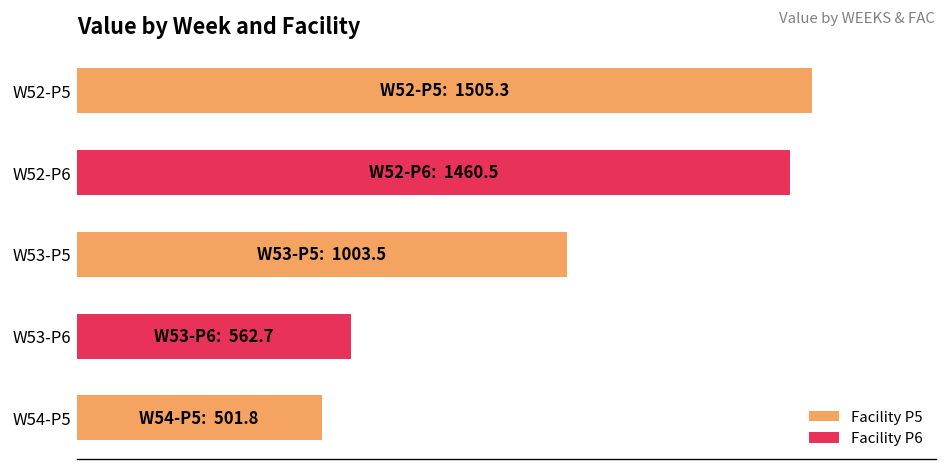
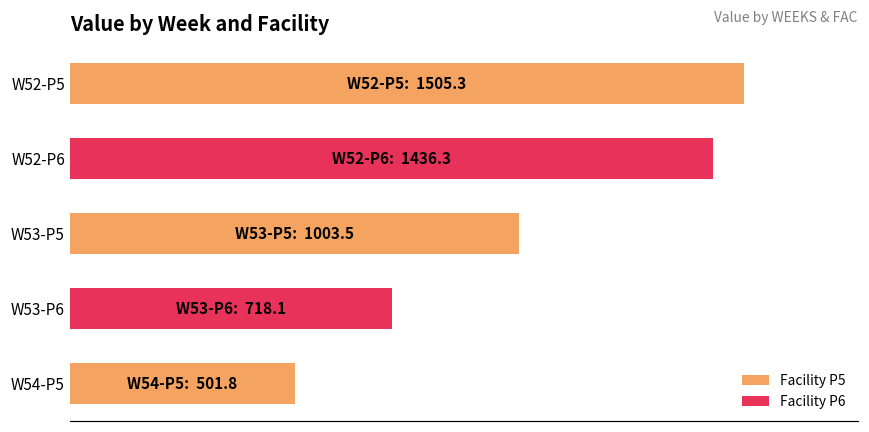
  {
-   "W52-P6": 1460.5,
-   "W53-P6": 562.7
+   "W52-P6": 1436.3,
+   "W53-P6": 718.1
  }
